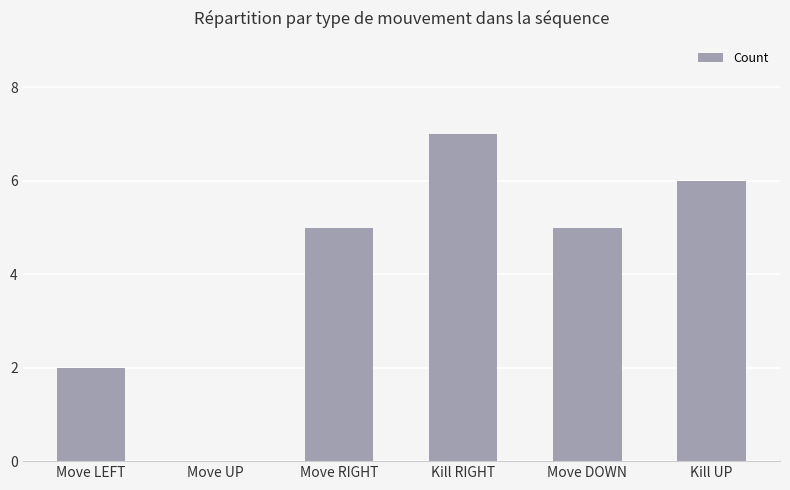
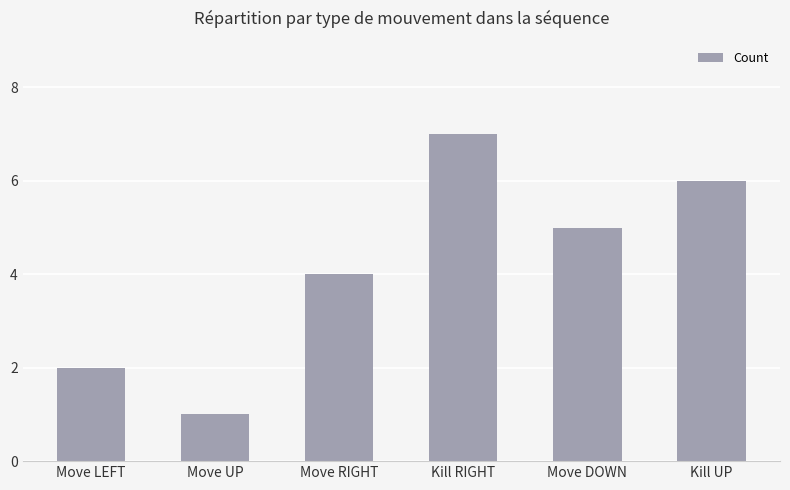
  {
    "Move LEFT": 2,
-   "Move UP": 0,
-   "Move RIGHT": 5,
+   "Move UP": 1,
+   "Move RIGHT": 4,
    "Kill RIGHT": 7,
    "Move DOWN": 5,
    "Kill UP": 6
  }
